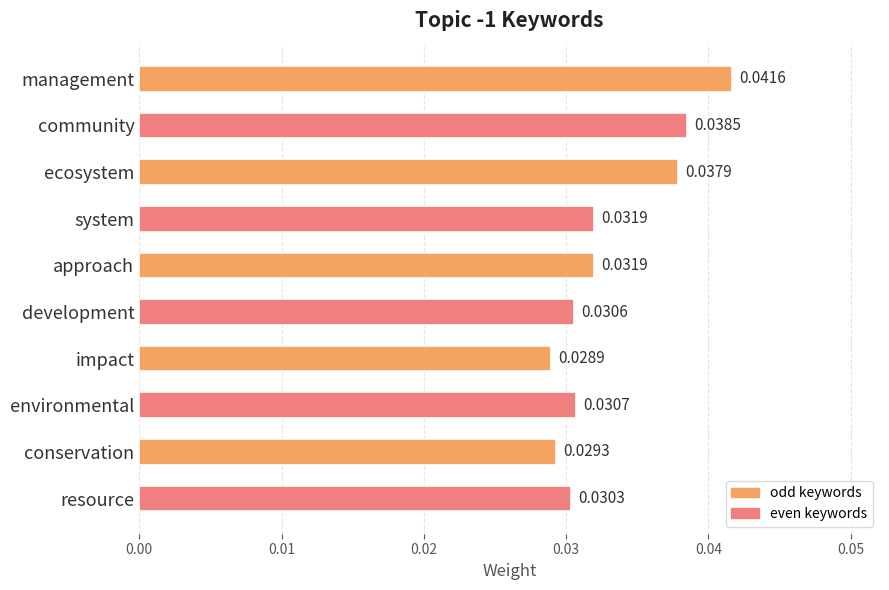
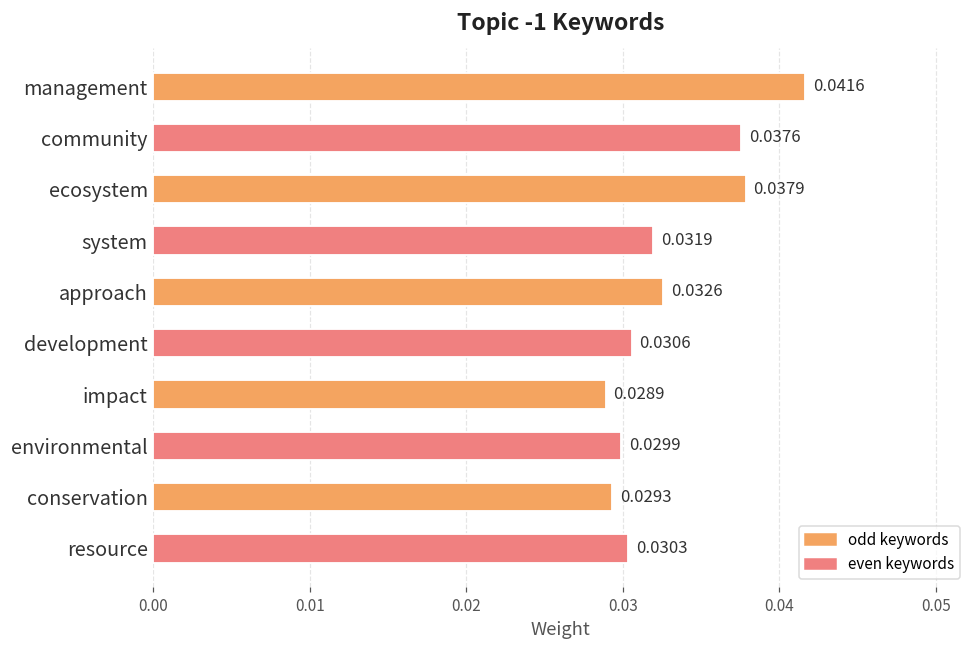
  {
    "management": 0.0416,
-   "community": 0.0385,
+   "community": 0.0376,
    "ecosystem": 0.0379,
    "system": 0.0319,
-   "approach": 0.0319,
+   "approach": 0.0326,
    "development": 0.0306,
    "impact": 0.0289,
-   "environmental": 0.0307,
+   "environmental": 0.0299,
    "conservation": 0.0293,
    "resource": 0.0303
  }
